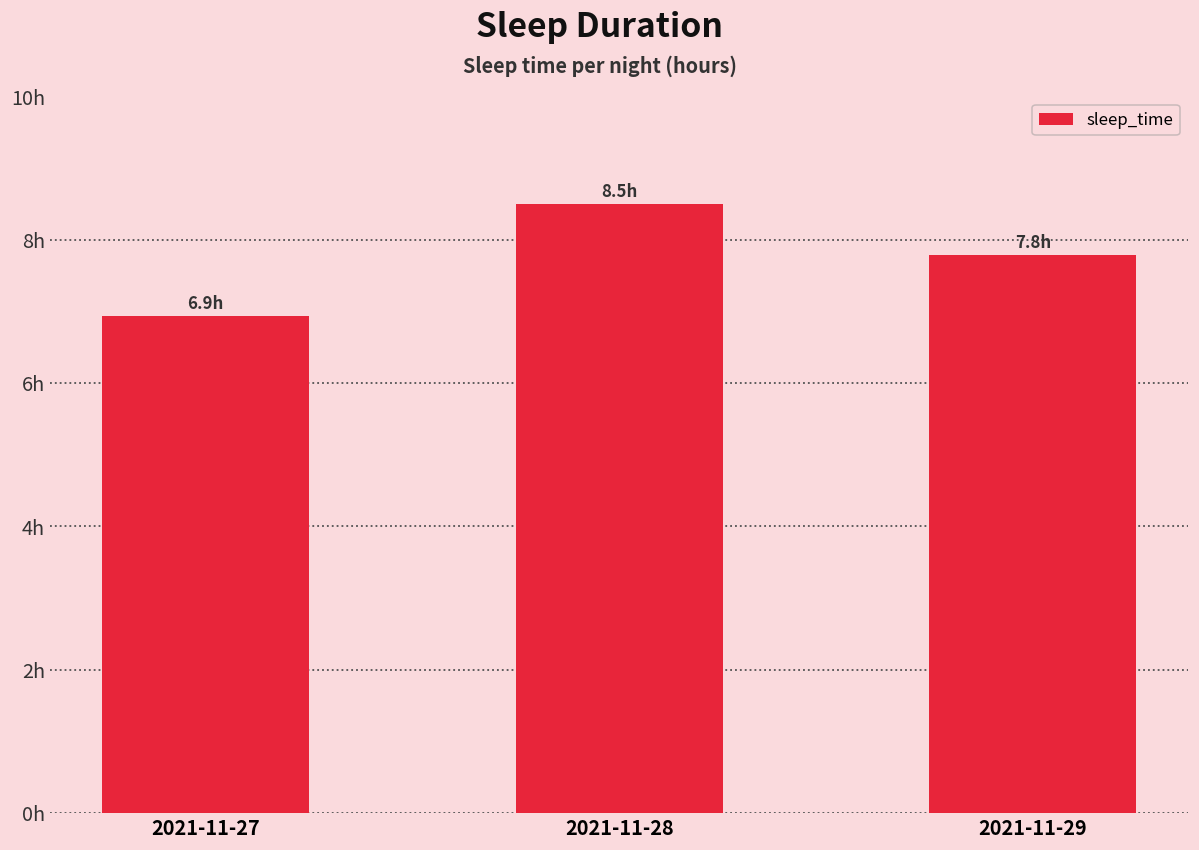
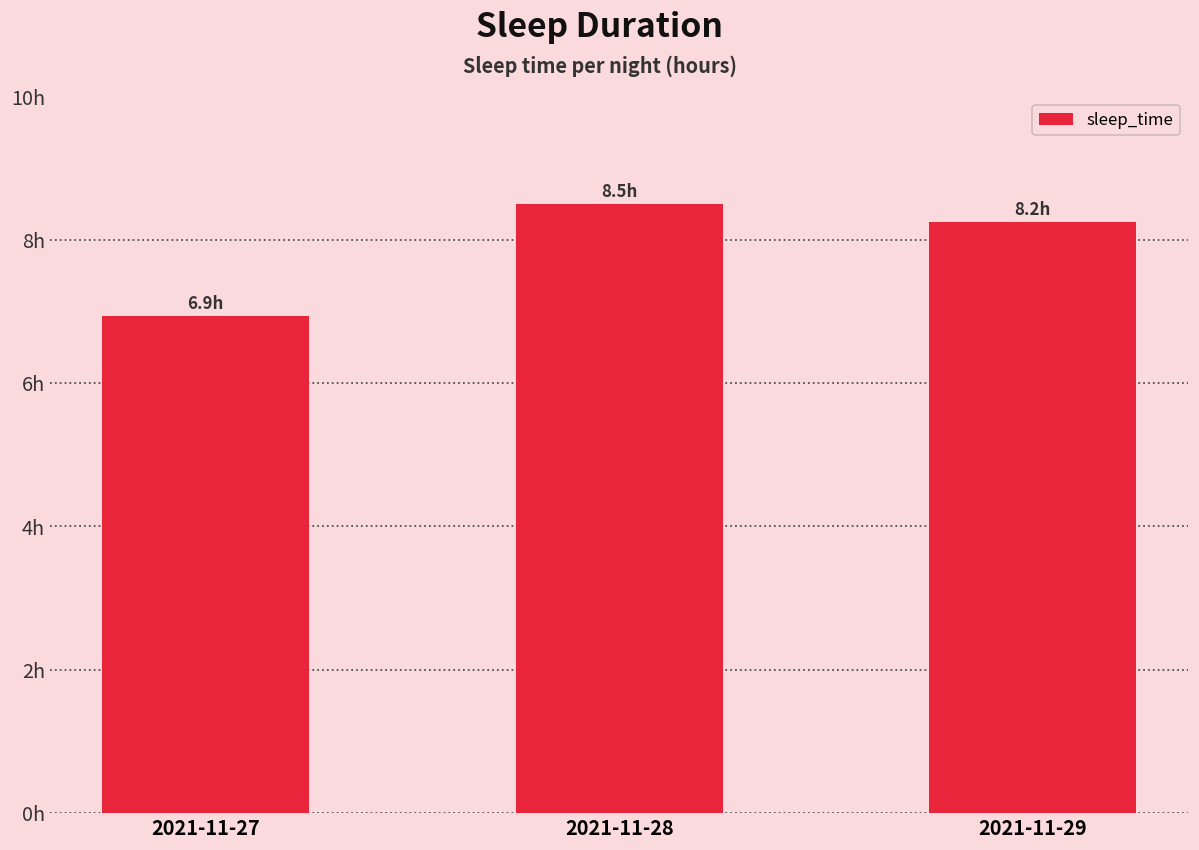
  {
    "2021-11-27": "6.9h",
    "2021-11-28": "8.5h",
-   "2021-11-29": "7.8h"
+   "2021-11-29": "8.2h"
  }
